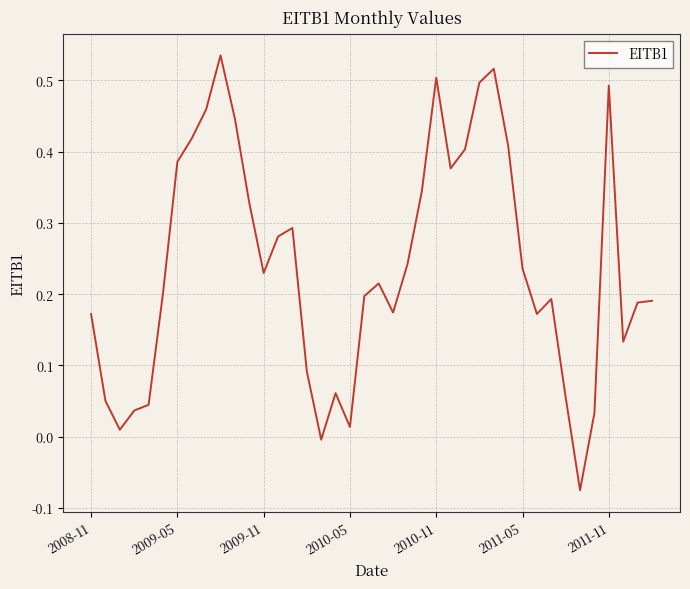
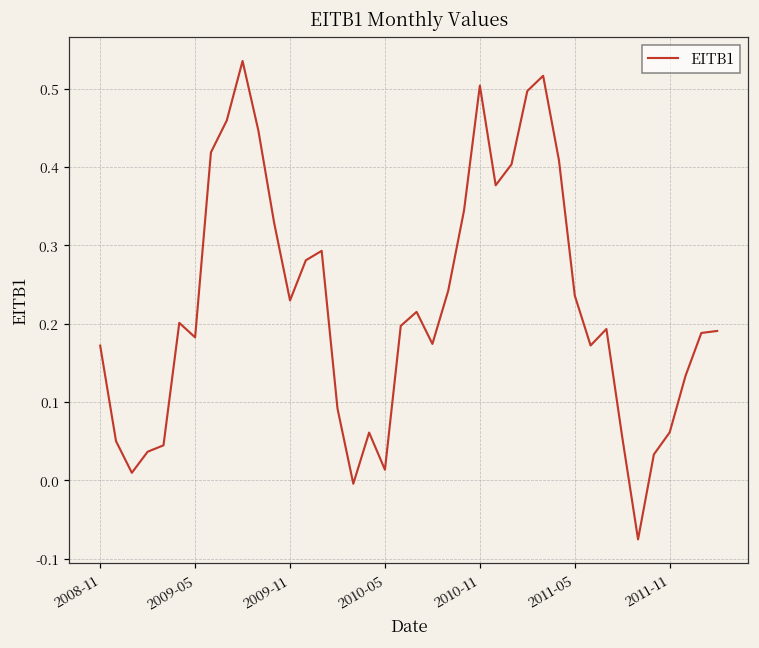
  {
    "2008-11": 0.17,
-   "2009-05": 0.39,
+   "2009-05": 0.18,
    "2009-11": 0.23,
    "2010-05": 0.01,
    "2010-11": 0.50,
    "2011-05": 0.24,
-   "2011-11": 0.49
+   "2011-11": 0.06
  }
